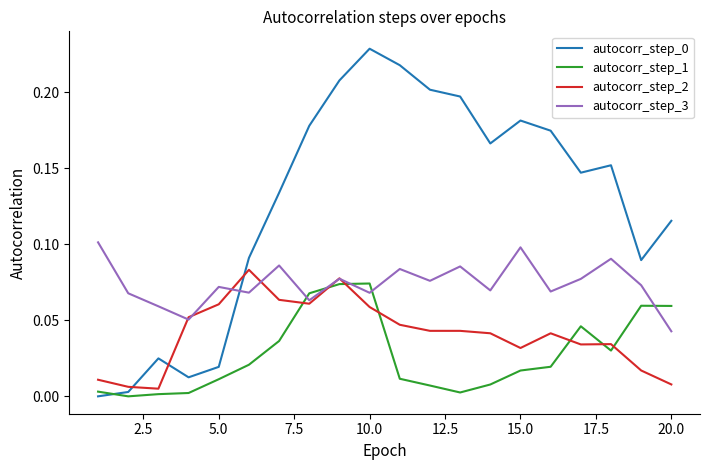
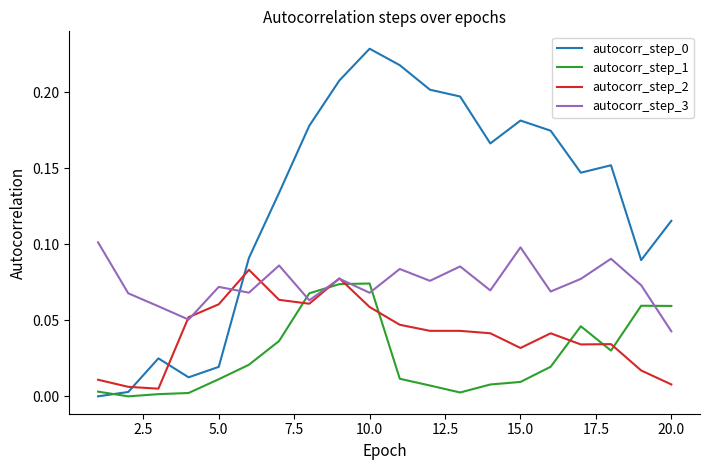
  {
    "autocorr_step_0": {
      "5.0": 0.019,
      "10.0": 0.229,
      "15.0": 0.181,
      "20.0": 0.115
    },
    "autocorr_step_1": {
      "5.0": 0.011,
      "10.0": 0.074,
-     "15.0": 0.017,
+     "15.0": 0.009,
      "20.0": 0.059
    },
    "autocorr_step_2": {
      "5.0": 0.061,
      "10.0": 0.059,
      "15.0": 0.032,
      "20.0": 0.008
    },
    "autocorr_step_3": {
      "5.0": 0.072,
      "10.0": 0.068,
      "15.0": 0.098,
      "20.0": 0.043
    }
  }
